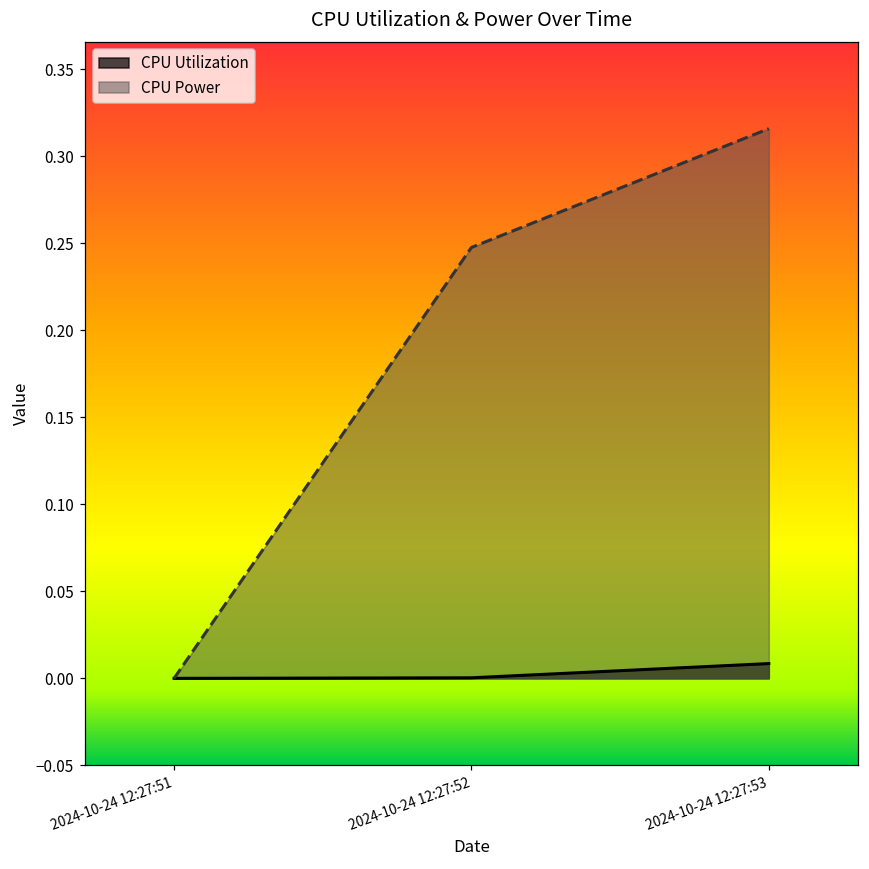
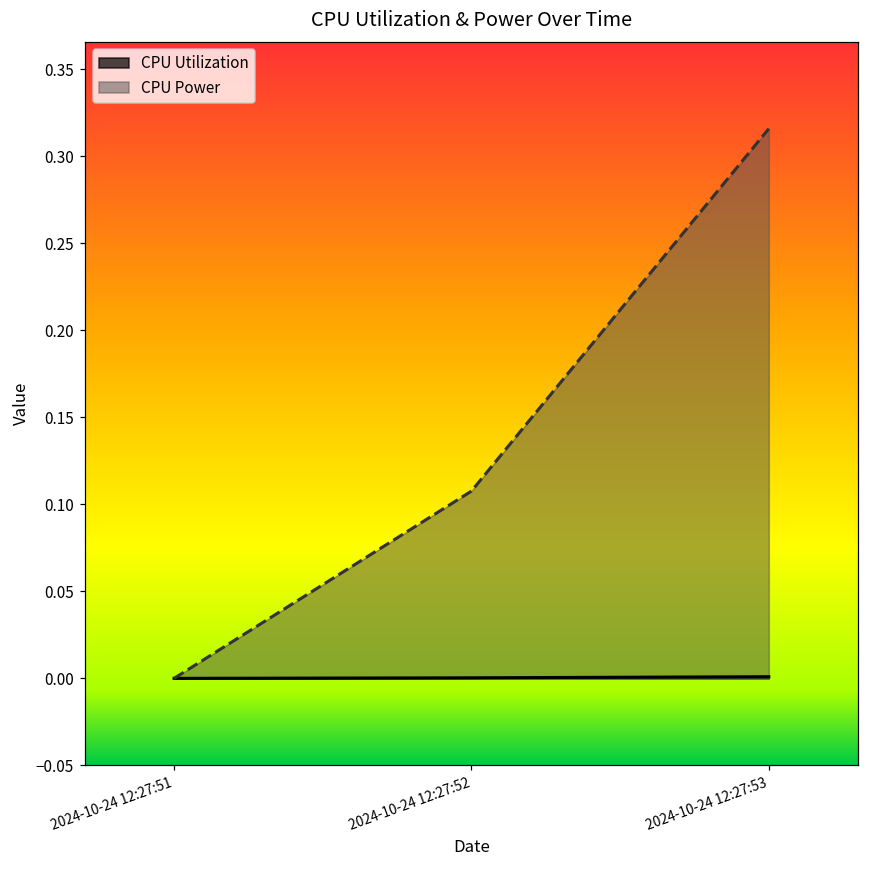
  {
    "CPU Utilization": {
      "2024-10-24 12:27:52": 0.000,
-     "2024-10-24 12:27:53": 0.008
+     "2024-10-24 12:27:53": 0.001
    },
    "CPU Power": {
-     "2024-10-24 12:27:52": 0.248,
+     "2024-10-24 12:27:52": 0.108,
      "2024-10-24 12:27:53": 0.316
    }
  }
